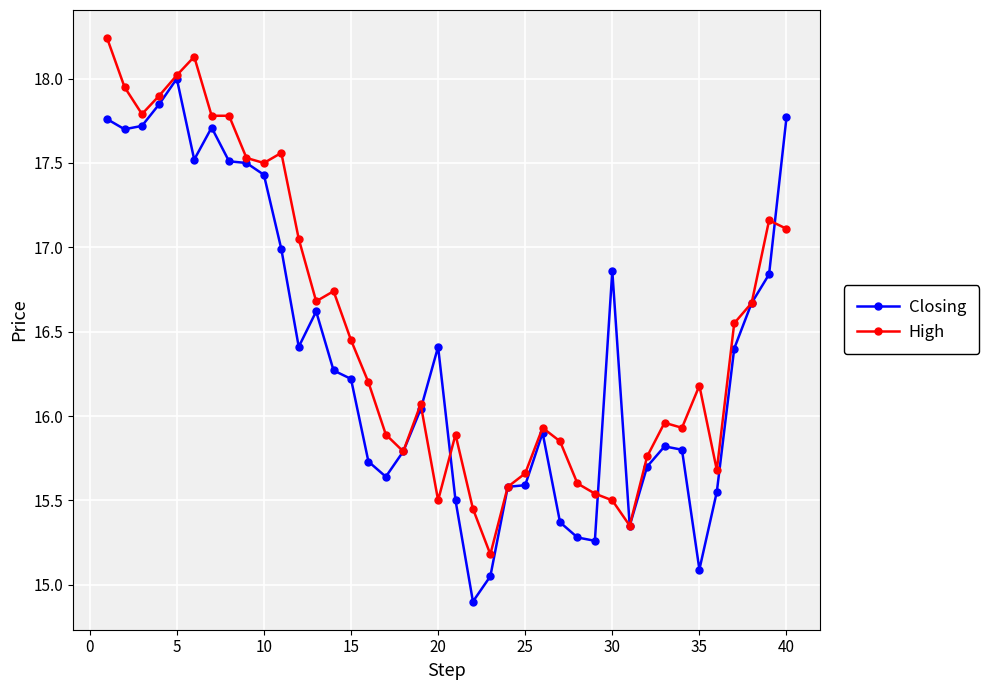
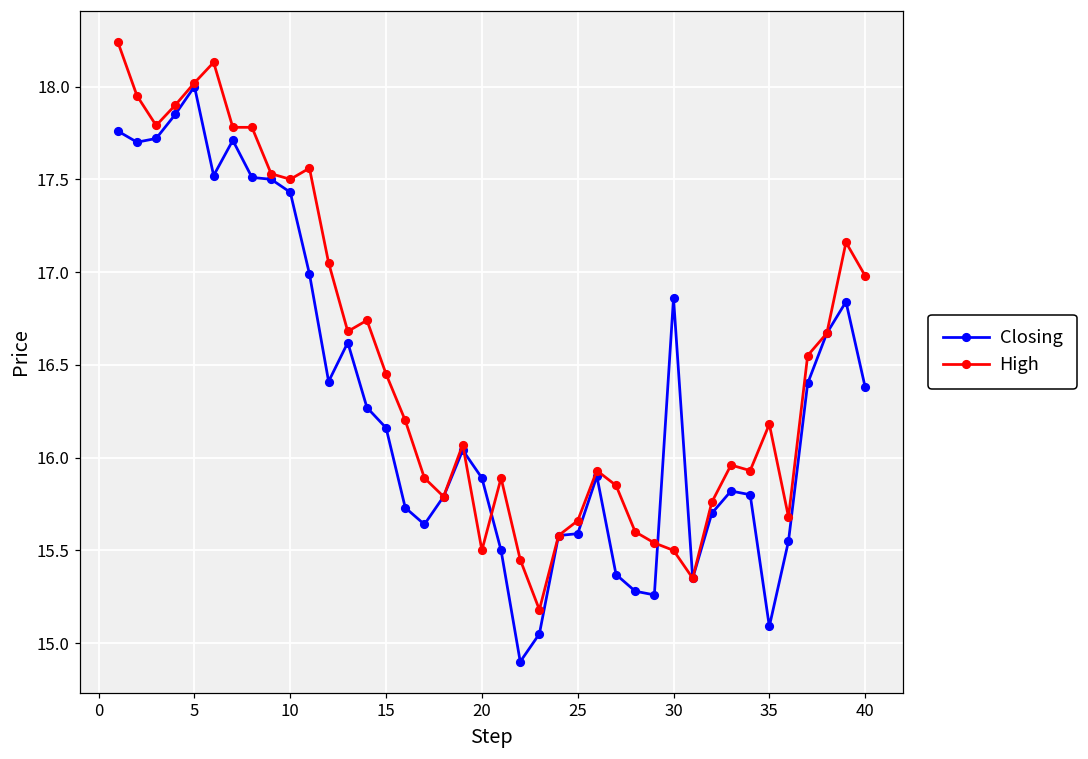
  {
    "Closing": {
      "5": 18.00,
      "10": 17.43,
-     "15": 16.22,
-     "20": 16.41,
+     "15": 16.16,
+     "20": 15.89,
      "25": 15.59,
      "30": 16.86,
      "35": 15.09,
-     "40": 17.77
+     "40": 16.38
    },
    "High": {
      "5": 18.02,
      "10": 17.50,
      "15": 16.45,
      "20": 15.50,
      "25": 15.66,
      "30": 15.50,
      "35": 16.18,
-     "40": 17.11
+     "40": 16.98
    }
  }
